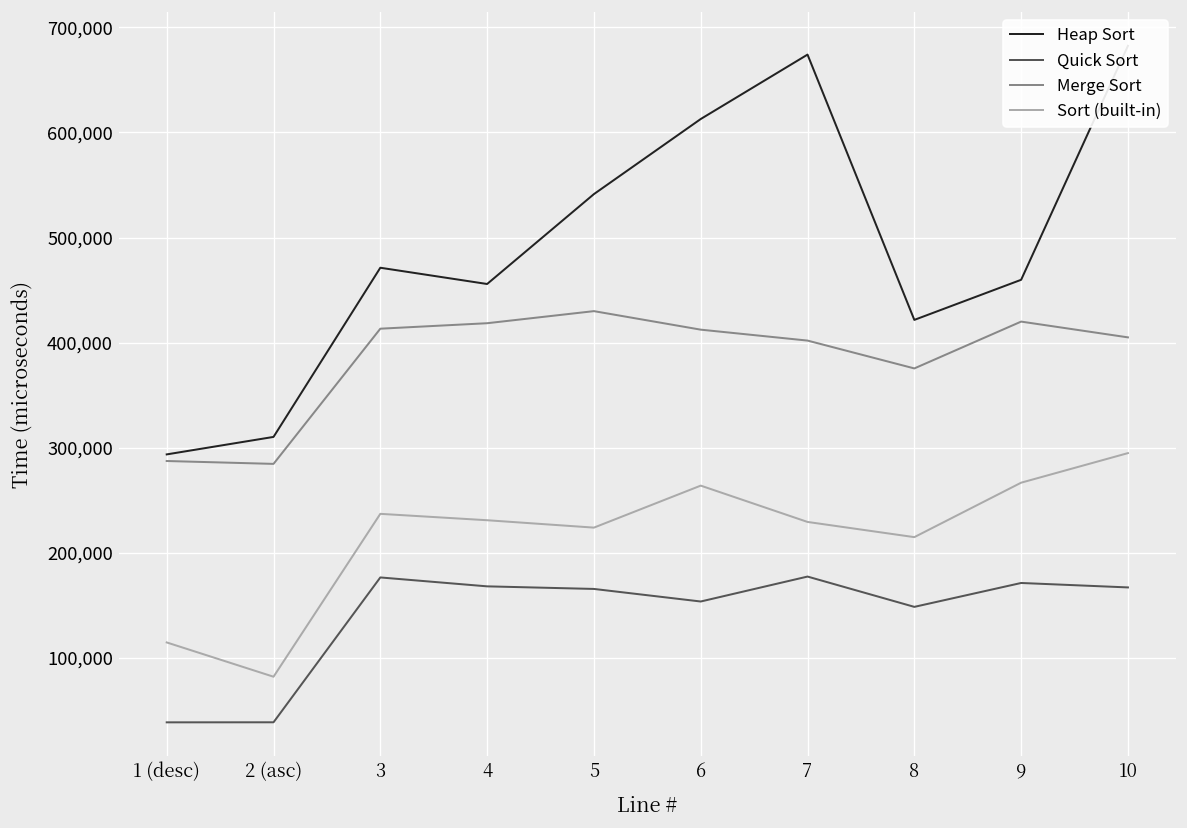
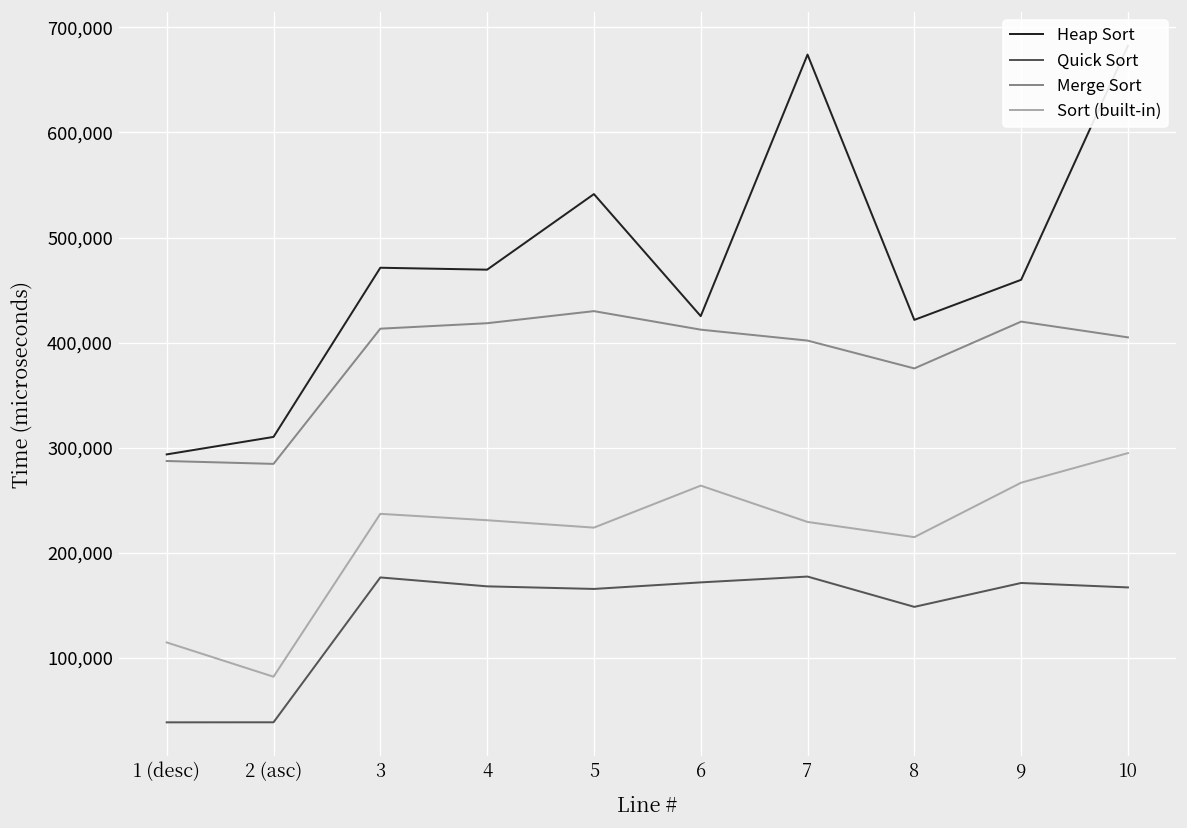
  {
    "Heap Sort": {
      "1 (desc)": "290,000",
      "2 (asc)": "310,000",
      "3": "470,000",
-     "4": "460,000",
+     "4": "470,000",
      "5": "540,000",
-     "6": "610,000",
+     "6": "430,000",
      "7": "670,000",
      "8": "420,000",
      "9": "460,000"
    },
    "Quick Sort": {
      "1 (desc)": "40,000",
      "2 (asc)": "40,000",
      "3": "180,000",
      "4": "170,000",
      "5": "170,000",
-     "6": "150,000",
+     "6": "170,000",
      "7": "180,000",
      "8": "150,000",
      "9": "170,000",
      "10": "170,000"
    }
  }
